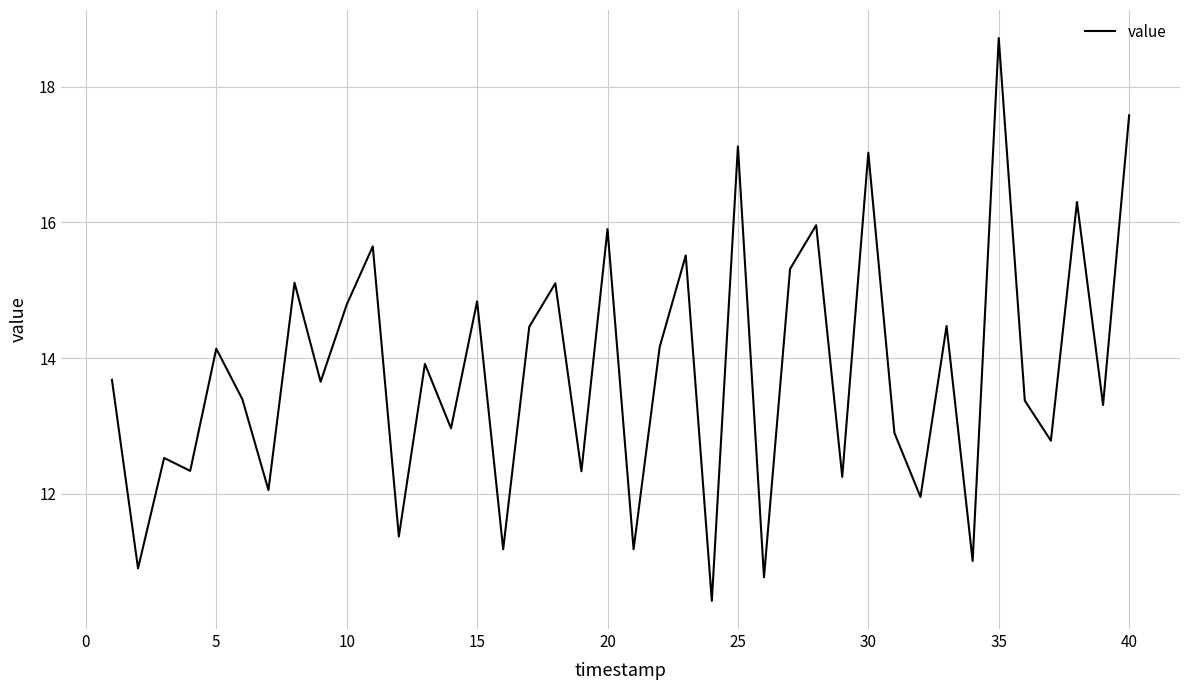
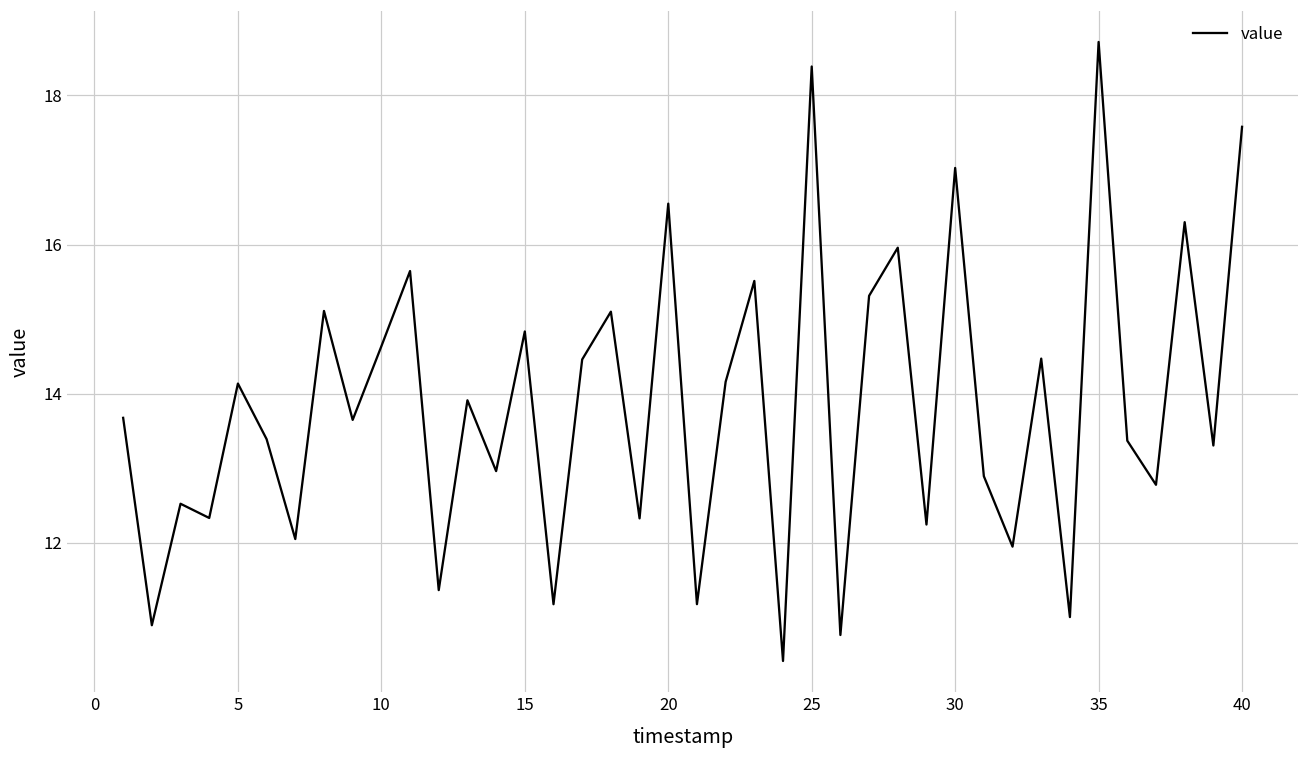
  {
    "5": 14.1,
-   "10": 14.8,
+   "10": 14.6,
    "15": 14.8,
-   "20": 15.9,
-   "25": 17.1,
+   "20": 16.5,
+   "25": 18.4,
    "30": 17.0,
    "35": 18.7,
    "40": 17.6
  }
